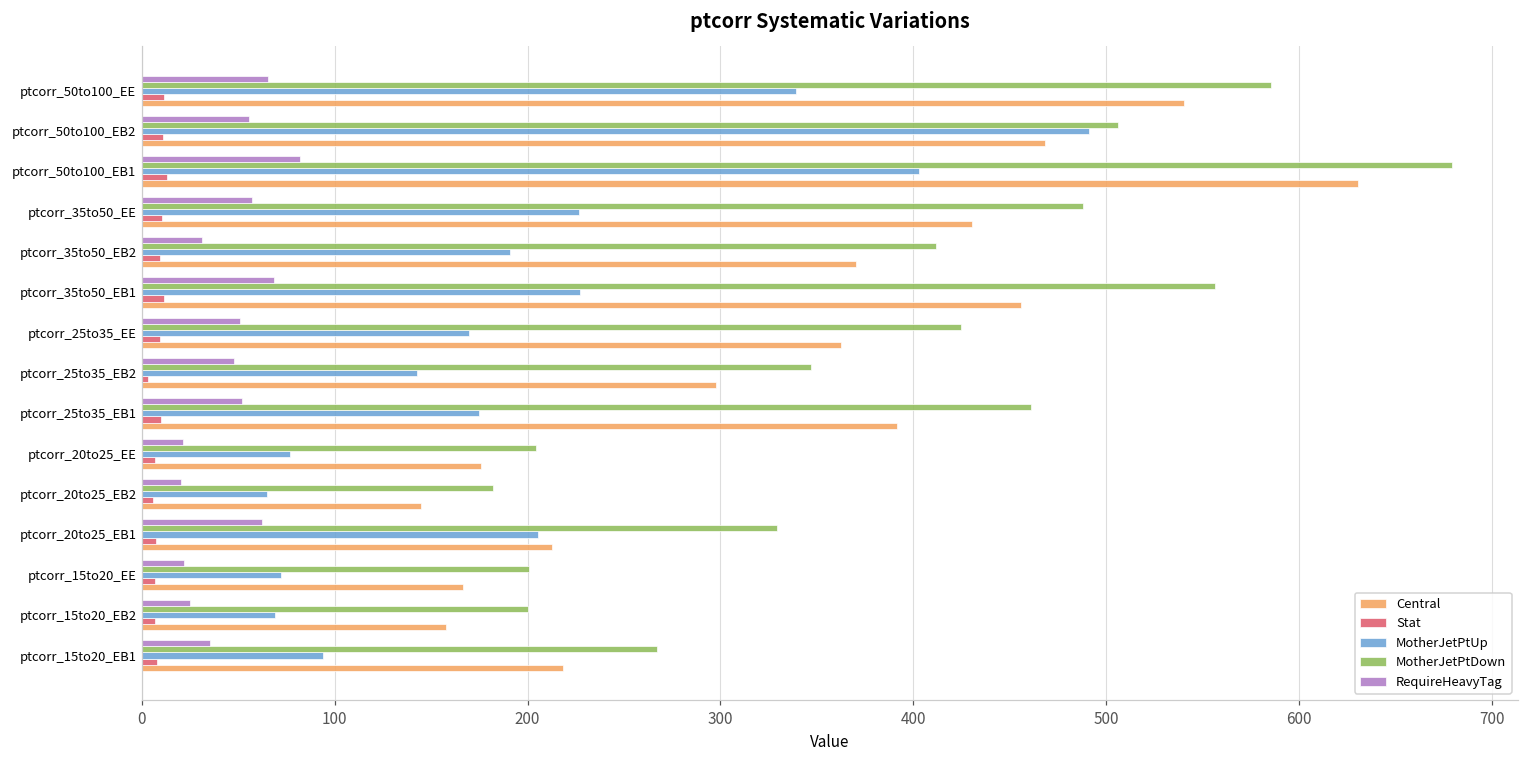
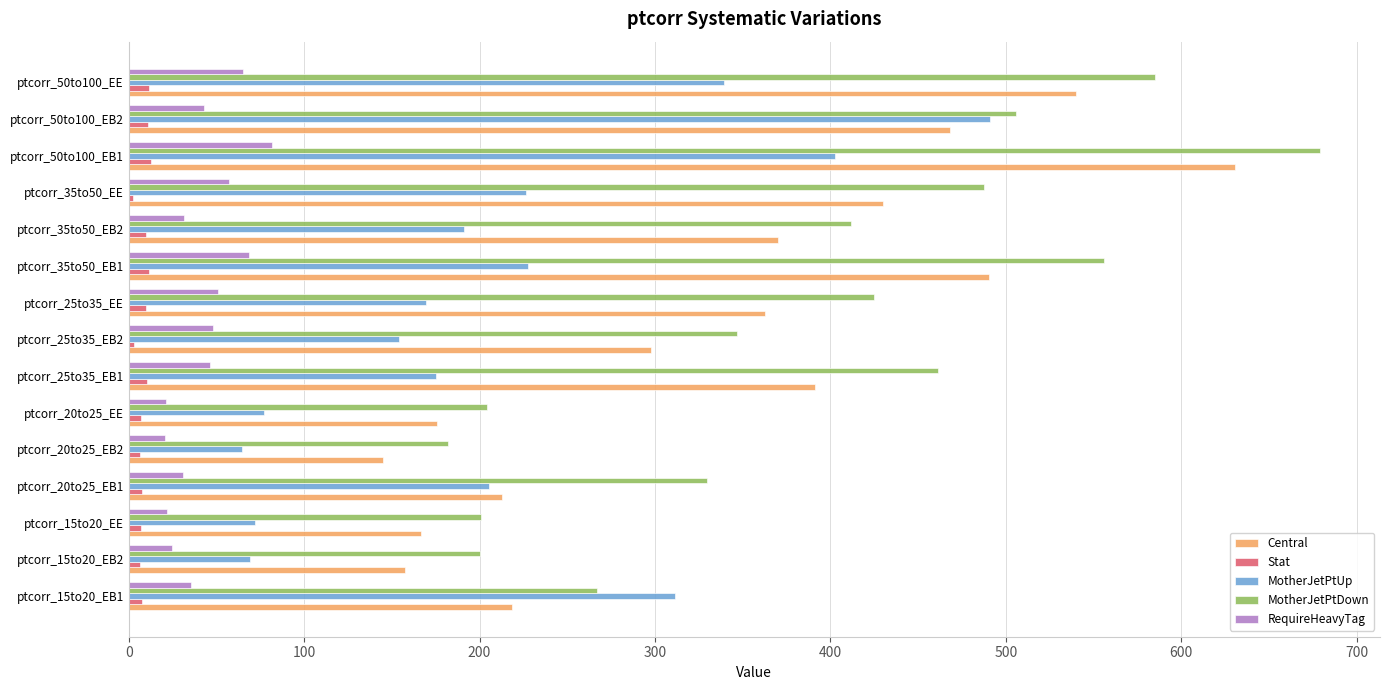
  {
    "Central": {
      "ptcorr_50to100_EE": 540,
      "ptcorr_50to100_EB2": 468,
      "ptcorr_50to100_EB1": 630,
      "ptcorr_35to50_EE": 430,
      "ptcorr_35to50_EB2": 370,
-     "ptcorr_35to50_EB1": 456,
+     "ptcorr_35to50_EB1": 491,
      "ptcorr_25to35_EE": 363,
      "ptcorr_25to35_EB2": 298,
      "ptcorr_25to35_EB1": 391,
      "ptcorr_20to25_EE": 176,
      "ptcorr_20to25_EB2": 145,
      "ptcorr_20to25_EB1": 213,
      "ptcorr_15to20_EE": 166,
      "ptcorr_15to20_EB2": 158,
      "ptcorr_15to20_EB1": 218
    },
    "Stat": {
      "ptcorr_50to100_EE": 12,
      "ptcorr_50to100_EB2": 11,
      "ptcorr_50to100_EB1": 13,
-     "ptcorr_35to50_EE": 10,
+     "ptcorr_35to50_EE": 3,
      "ptcorr_35to50_EB2": 10,
      "ptcorr_35to50_EB1": 11,
      "ptcorr_25to35_EE": 10,
      "ptcorr_25to35_EB2": 3,
      "ptcorr_25to35_EB1": 10,
      "ptcorr_20to25_EE": 7,
      "ptcorr_20to25_EB2": 6,
      "ptcorr_20to25_EB1": 7,
      "ptcorr_15to20_EE": 7,
      "ptcorr_15to20_EB2": 7,
      "ptcorr_15to20_EB1": 8
    },
    "MotherJetPtUp": {
      "ptcorr_50to100_EE": 339,
      "ptcorr_50to100_EB2": 491,
      "ptcorr_50to100_EB1": 403,
      "ptcorr_35to50_EE": 227,
      "ptcorr_35to50_EB2": 191,
      "ptcorr_35to50_EB1": 227,
      "ptcorr_25to35_EE": 169,
-     "ptcorr_25to35_EB2": 143,
+     "ptcorr_25to35_EB2": 154,
      "ptcorr_25to35_EB1": 175,
      "ptcorr_20to25_EE": 77,
      "ptcorr_20to25_EB2": 65,
      "ptcorr_20to25_EB1": 205,
      "ptcorr_15to20_EE": 72,
      "ptcorr_15to20_EB2": 69,
-     "ptcorr_15to20_EB1": 94
+     "ptcorr_15to20_EB1": 312
    },
    "MotherJetPtDown": {
      "ptcorr_50to100_EE": 585,
      "ptcorr_50to100_EB2": 506,
      "ptcorr_50to100_EB1": 679,
      "ptcorr_35to50_EE": 488,
      "ptcorr_35to50_EB2": 412,
      "ptcorr_35to50_EB1": 556,
      "ptcorr_25to35_EE": 425,
      "ptcorr_25to35_EB2": 347,
      "ptcorr_25to35_EB1": 461,
      "ptcorr_20to25_EE": 204,
      "ptcorr_20to25_EB2": 182,
      "ptcorr_20to25_EB1": 329,
      "ptcorr_15to20_EE": 201,
      "ptcorr_15to20_EB2": 200,
      "ptcorr_15to20_EB1": 267
    },
    "RequireHeavyTag": {
      "ptcorr_50to100_EE": 65,
-     "ptcorr_50to100_EB2": 56,
+     "ptcorr_50to100_EB2": 43,
      "ptcorr_50to100_EB1": 82,
      "ptcorr_35to50_EE": 57,
      "ptcorr_35to50_EB2": 31,
      "ptcorr_35to50_EB1": 68,
      "ptcorr_25to35_EE": 51,
      "ptcorr_25to35_EB2": 48,
-     "ptcorr_25to35_EB1": 52,
+     "ptcorr_25to35_EB1": 46,
      "ptcorr_20to25_EE": 21,
      "ptcorr_20to25_EB2": 21,
-     "ptcorr_20to25_EB1": 62,
+     "ptcorr_20to25_EB1": 31,
      "ptcorr_15to20_EE": 22,
      "ptcorr_15to20_EB2": 25,
      "ptcorr_15to20_EB1": 35
    }
  }
